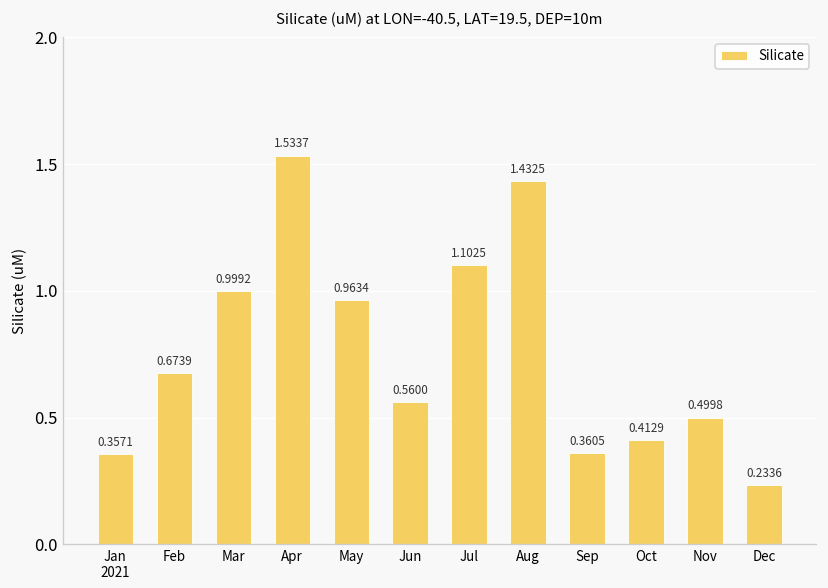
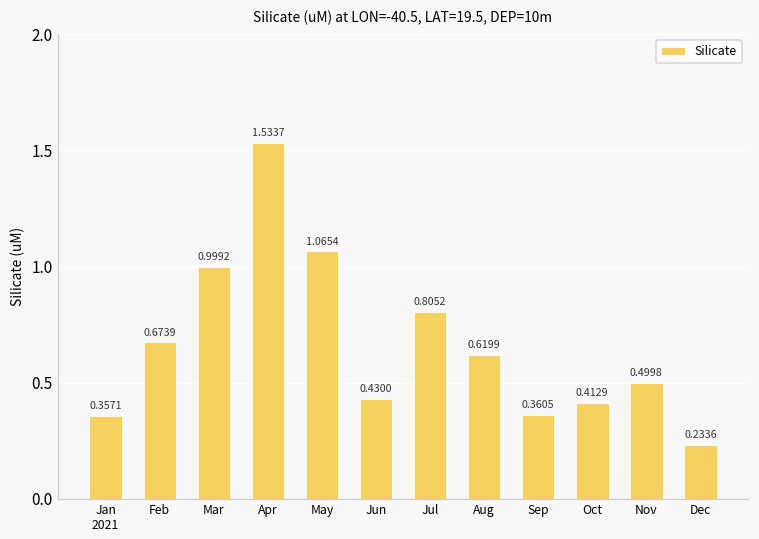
  {
    "Jan 2021": 0.3571,
    "Feb": 0.6739,
    "Mar": 0.9992,
    "Apr": 1.5337,
-   "May": 0.9634,
-   "Jun": 0.5600,
-   "Jul": 1.1025,
-   "Aug": 1.4325,
+   "May": 1.0654,
+   "Jun": 0.4300,
+   "Jul": 0.8052,
+   "Aug": 0.6199,
    "Sep": 0.3605,
    "Oct": 0.4129,
    "Nov": 0.4998,
    "Dec": 0.2336
  }
